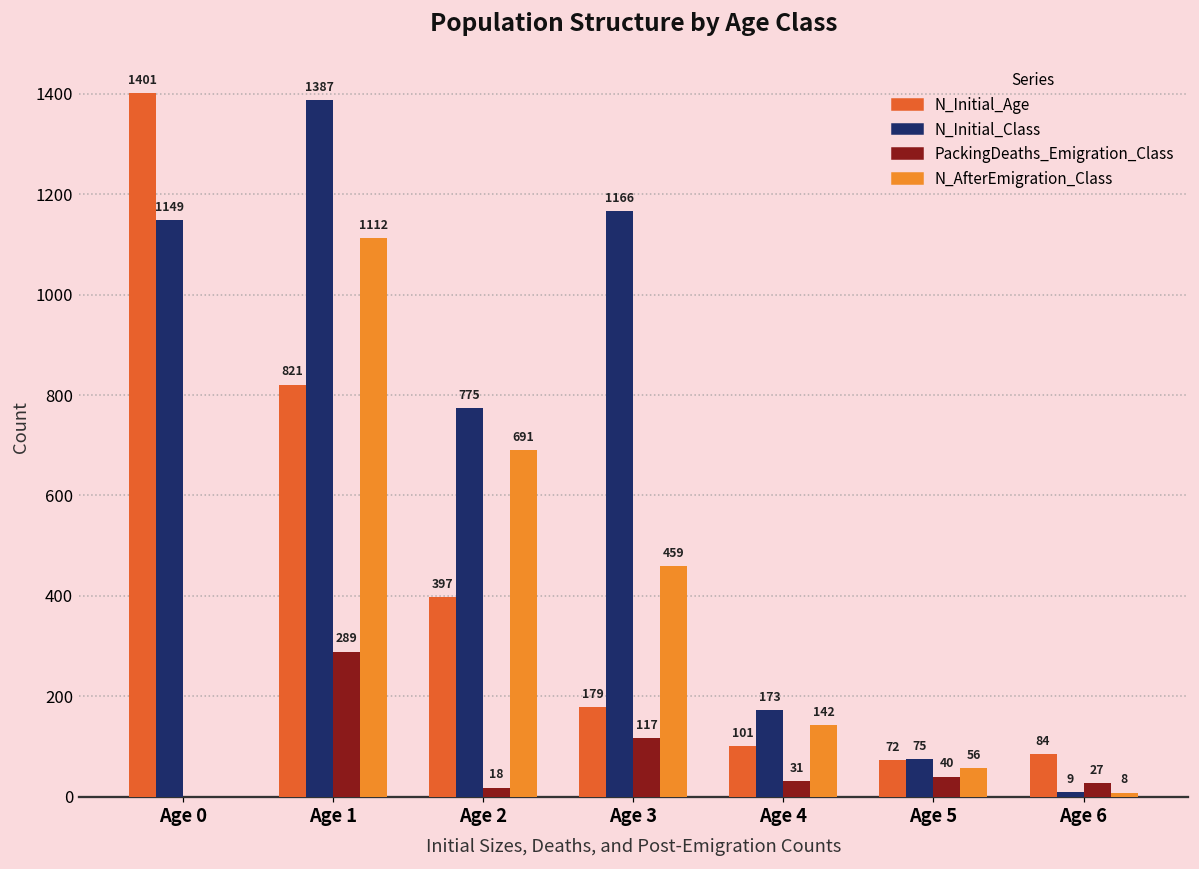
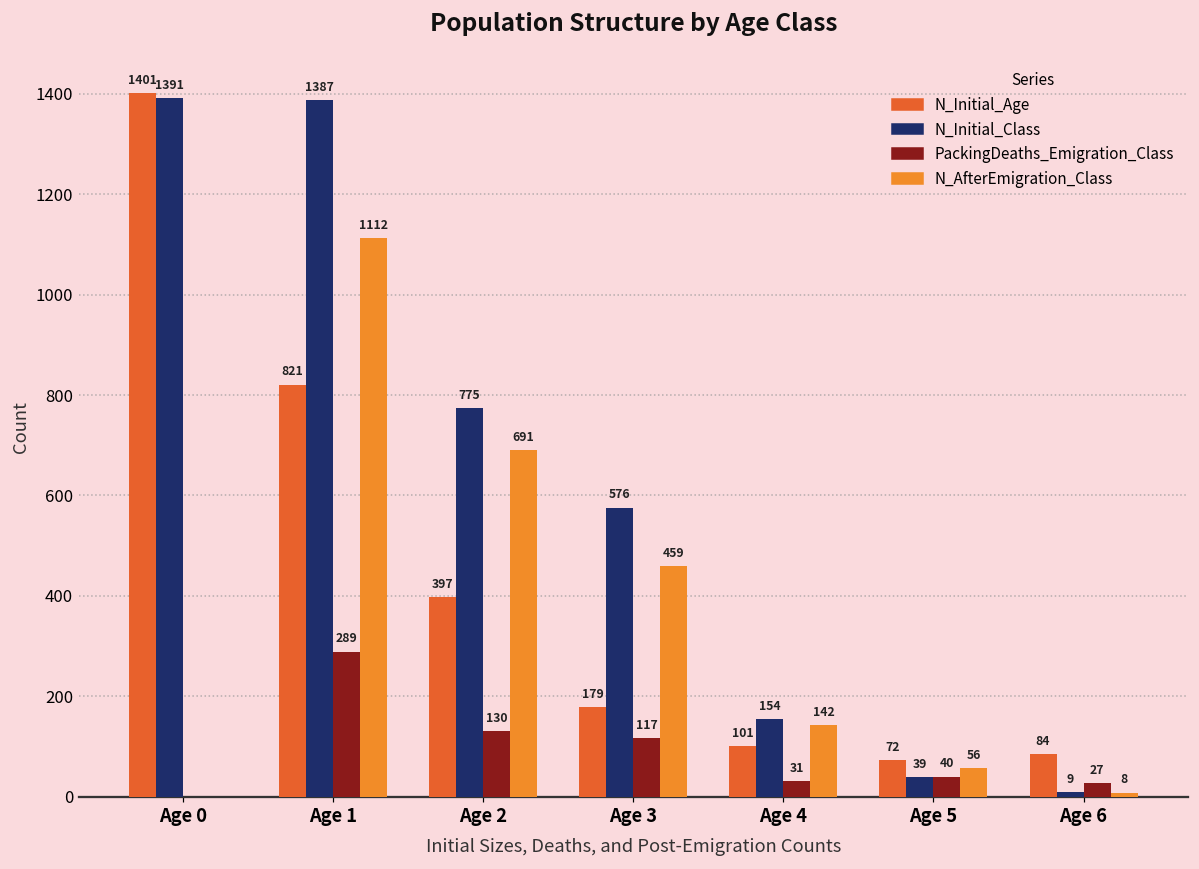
  {
    "N_Initial_Class": {
-     "Age 0": 1149,
+     "Age 0": 1391,
      "Age 1": 1387,
      "Age 2": 775,
-     "Age 3": 1166,
-     "Age 4": 173,
-     "Age 5": 75,
+     "Age 3": 576,
+     "Age 4": 154,
+     "Age 5": 39,
      "Age 6": 9
    },
    "PackingDeaths_Emigration_Class": {
      "Age 1": 289,
-     "Age 2": 18,
+     "Age 2": 130,
      "Age 3": 117,
      "Age 4": 31,
      "Age 5": 40,
      "Age 6": 27
    }
  }
